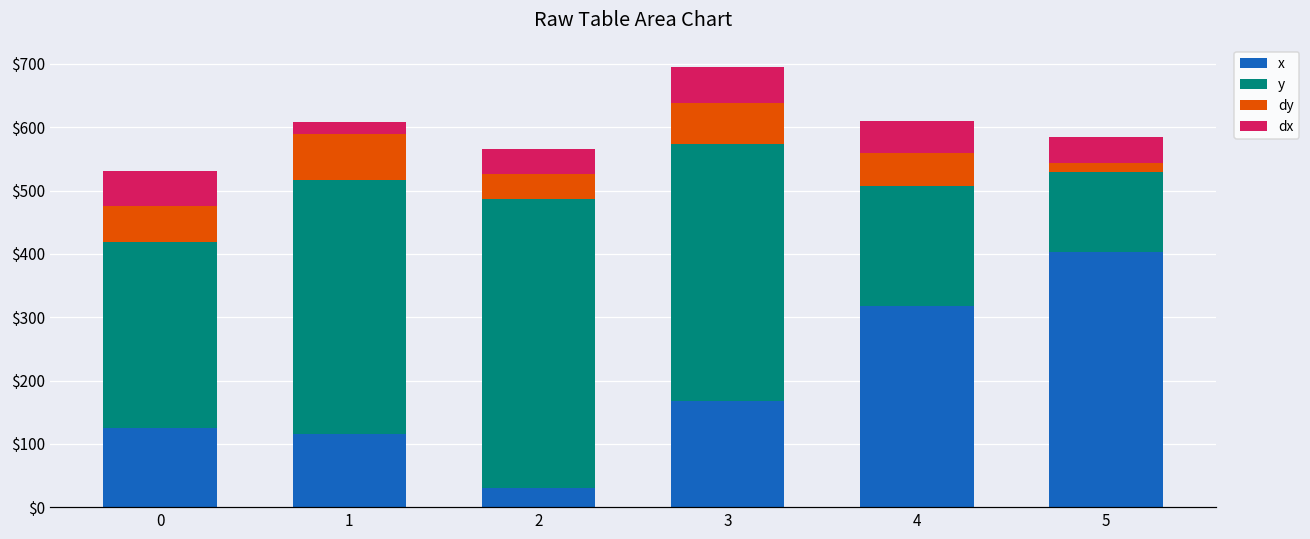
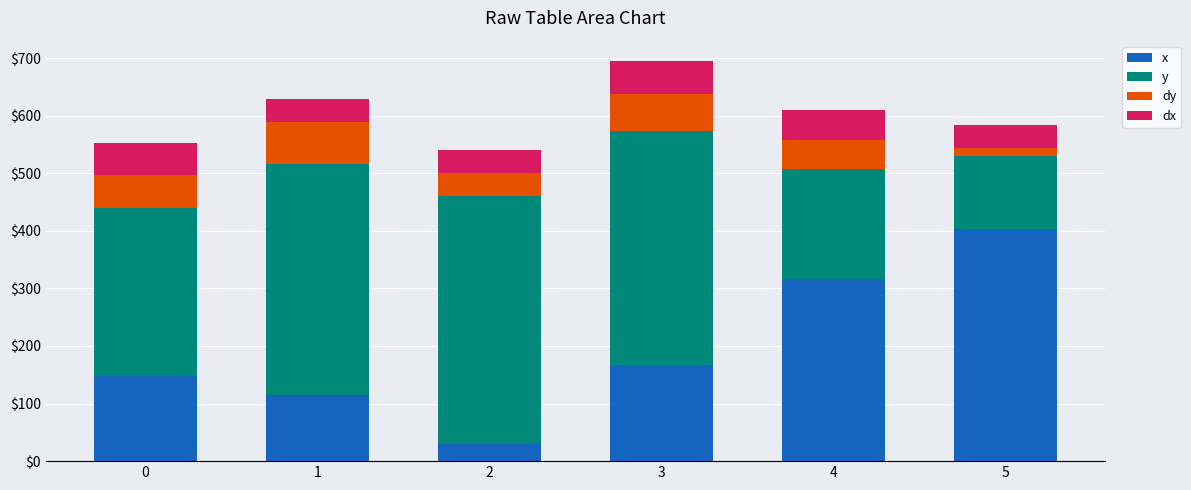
  {
    "x": {
-     "0": "$130",
+     "0": "$150",
      "1": "$120",
      "2": "$30",
      "3": "$170",
      "4": "$320",
      "5": "$400"
    },
    "y": {
      "0": "$290",
      "1": "$400",
-     "2": "$460",
+     "2": "$430",
      "3": "$410",
      "4": "$190",
      "5": "$130"
    },
    "dy": {
      "0": "$60",
      "1": "$70",
      "2": "$40",
      "3": "$60",
      "4": "$50",
      "5": "$10"
    },
    "dx": {
      "0": "$60",
-     "1": "$20",
+     "1": "$40",
      "2": "$40",
      "3": "$60",
      "4": "$50",
      "5": "$40"
    }
  }
